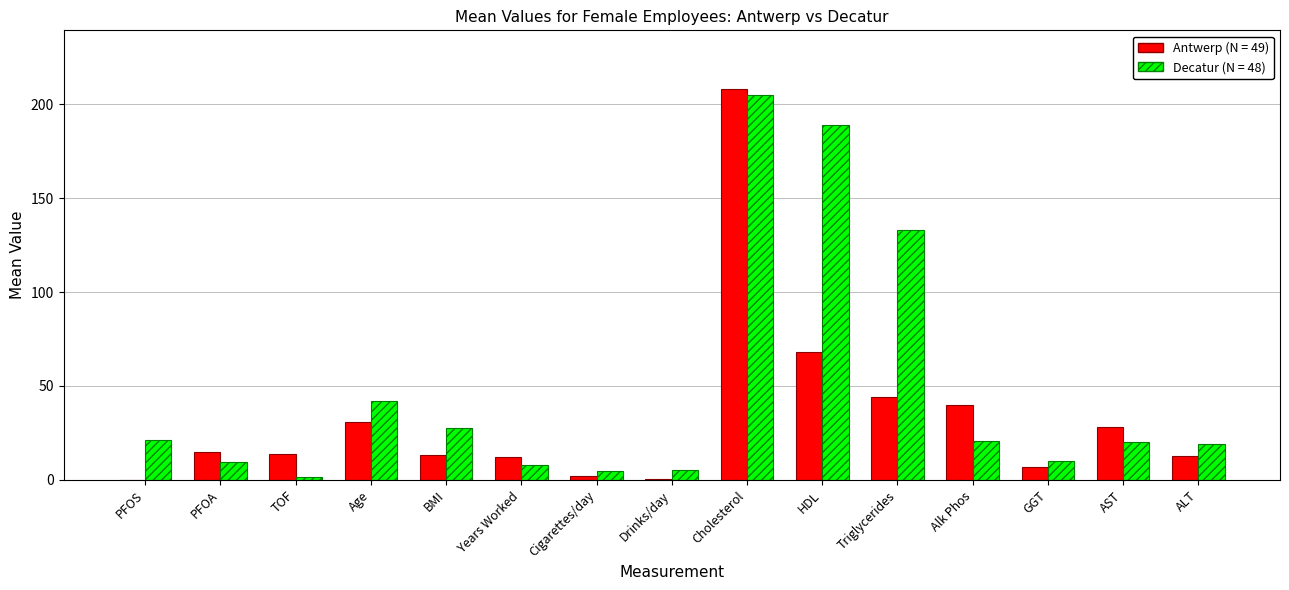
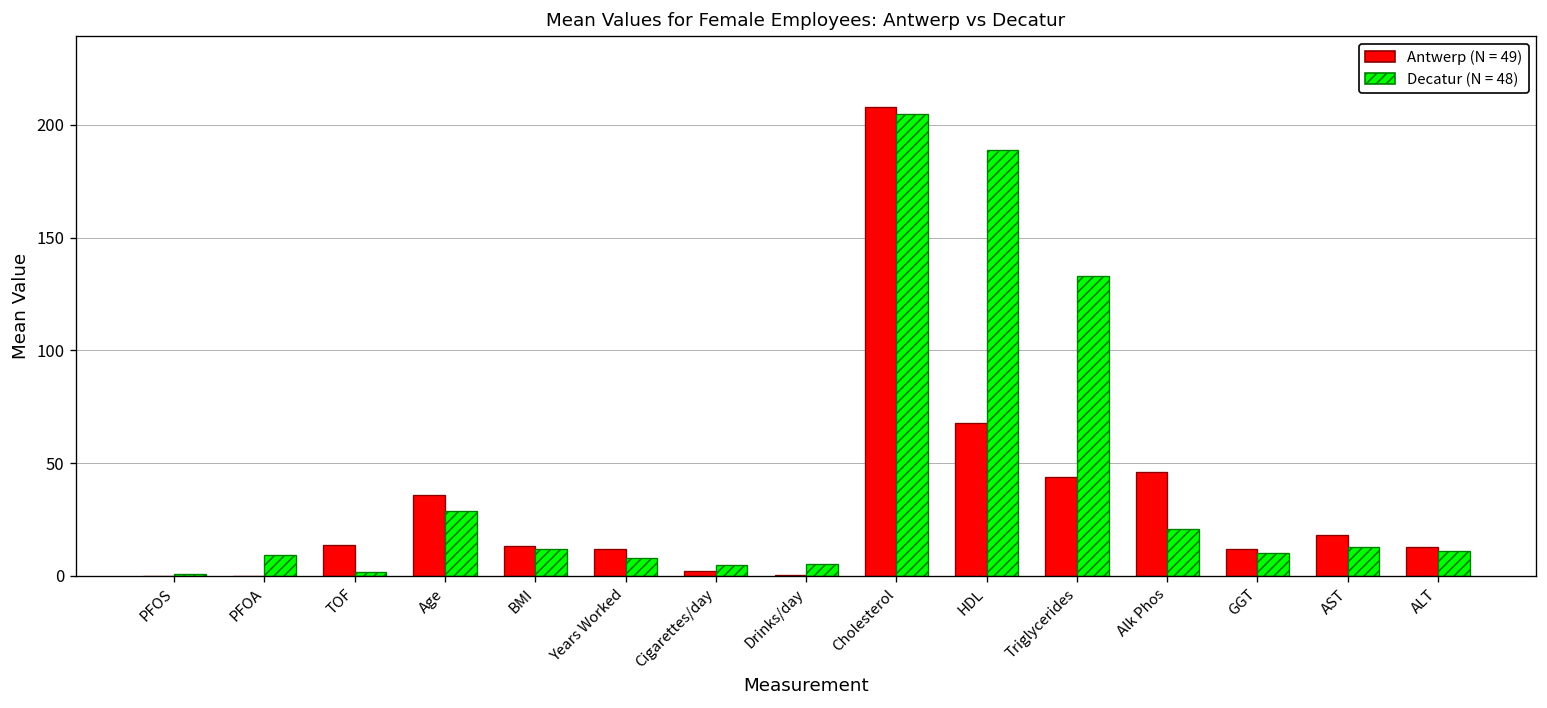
  {
    "Antwerp (N = 49)": {
-     "PFOA": 15,
+     "PFOA": 0,
      "TOF": 14,
-     "Age": 31,
+     "Age": 36,
      "BMI": 13,
      "Years Worked": 12,
      "Cigarettes/day": 2,
      "Cholesterol": 208,
      "HDL": 68,
      "Triglycerides": 44,
-     "Alk Phos": 40,
-     "GGT": 7,
-     "AST": 28,
+     "Alk Phos": 46,
+     "GGT": 12,
+     "AST": 18,
      "ALT": 13
    },
    "Decatur (N = 48)": {
-     "PFOS": 21,
+     "PFOS": 1,
      "PFOA": 9,
      "TOF": 2,
-     "Age": 42,
-     "BMI": 28,
+     "Age": 29,
+     "BMI": 12,
      "Years Worked": 8,
      "Cigarettes/day": 5,
      "Drinks/day": 5,
      "Cholesterol": 205,
      "HDL": 189,
      "Triglycerides": 133,
      "Alk Phos": 21,
      "GGT": 10,
-     "AST": 20,
-     "ALT": 19
+     "AST": 13,
+     "ALT": 11
    }
  }
